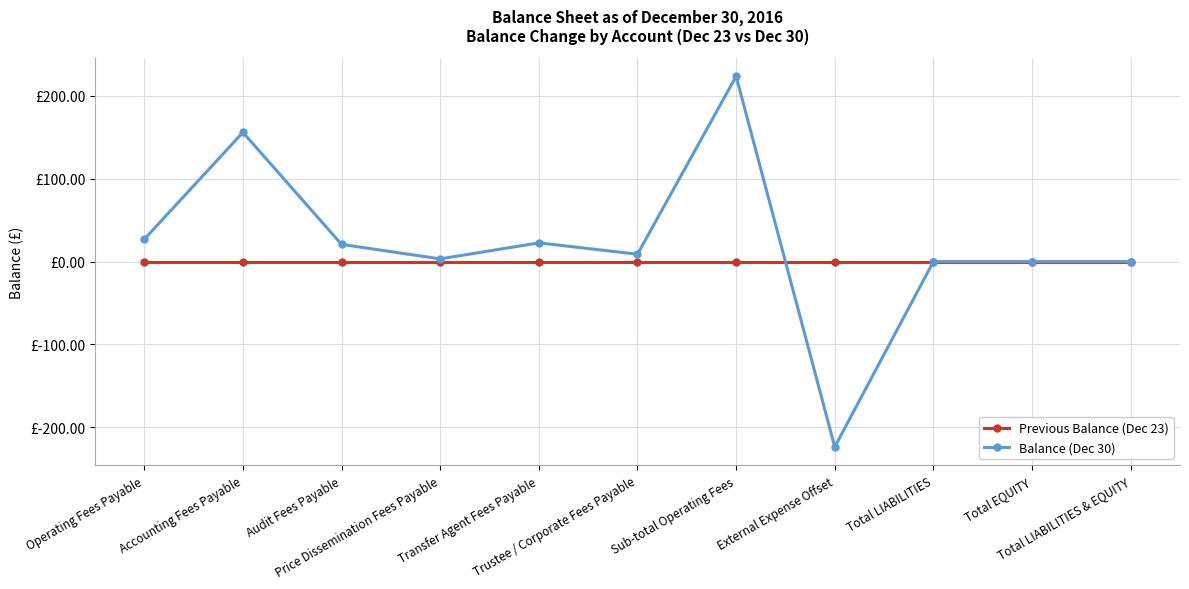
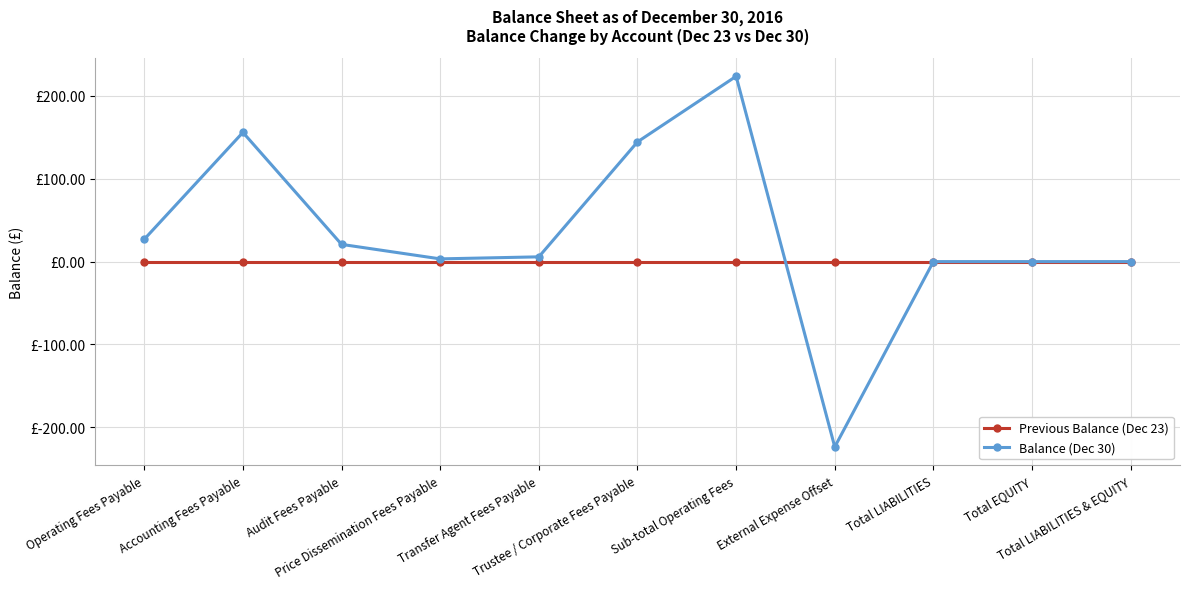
  {
    "Previous Balance (Dec 23)": {
      "Operating Fees Payable": "£0",
      "Accounting Fees Payable": "£0",
      "Audit Fees Payable": "£0",
      "Price Dissemination Fees Payable": "£0",
      "Transfer Agent Fees Payable": "£0",
      "Trustee / Corporate Fees Payable": "£0",
      "Sub-total Operating Fees": "£0",
      "External Expense Offset": "£0"
    },
    "Balance (Dec 30)": {
      "Operating Fees Payable": "£30",
      "Accounting Fees Payable": "£160",
      "Audit Fees Payable": "£20",
      "Price Dissemination Fees Payable": "£0",
-     "Transfer Agent Fees Payable": "£20",
-     "Trustee / Corporate Fees Payable": "£10",
+     "Transfer Agent Fees Payable": "£10",
+     "Trustee / Corporate Fees Payable": "£140",
      "Sub-total Operating Fees": "£220",
      "External Expense Offset": "£-220"
    }
  }
